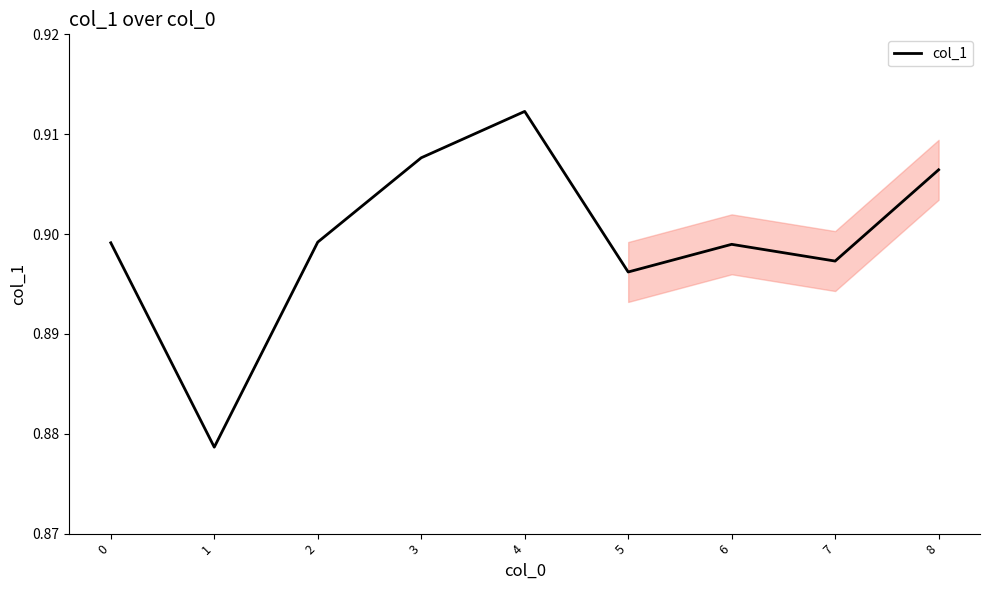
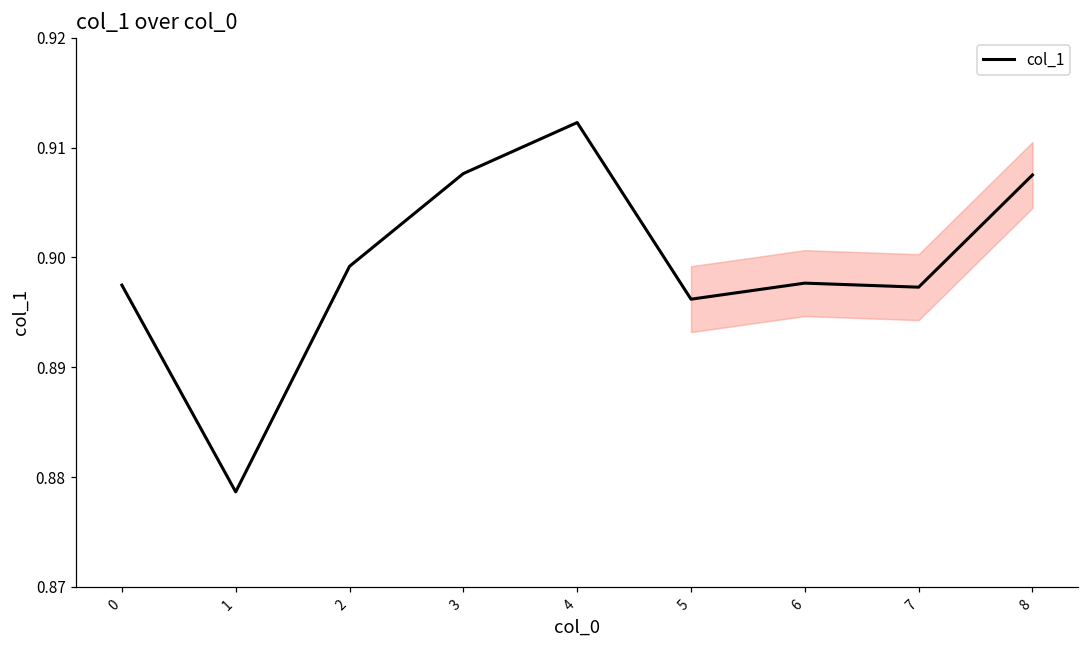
  {
    "col_1": {
-     "0": 0.899,
+     "0": 0.897,
      "1": 0.879,
      "2": 0.899,
      "3": 0.908,
      "4": 0.912,
      "5": 0.896,
-     "6": 0.899,
+     "6": 0.898,
      "7": 0.897,
-     "8": 0.906
+     "8": 0.908
    }
  }
